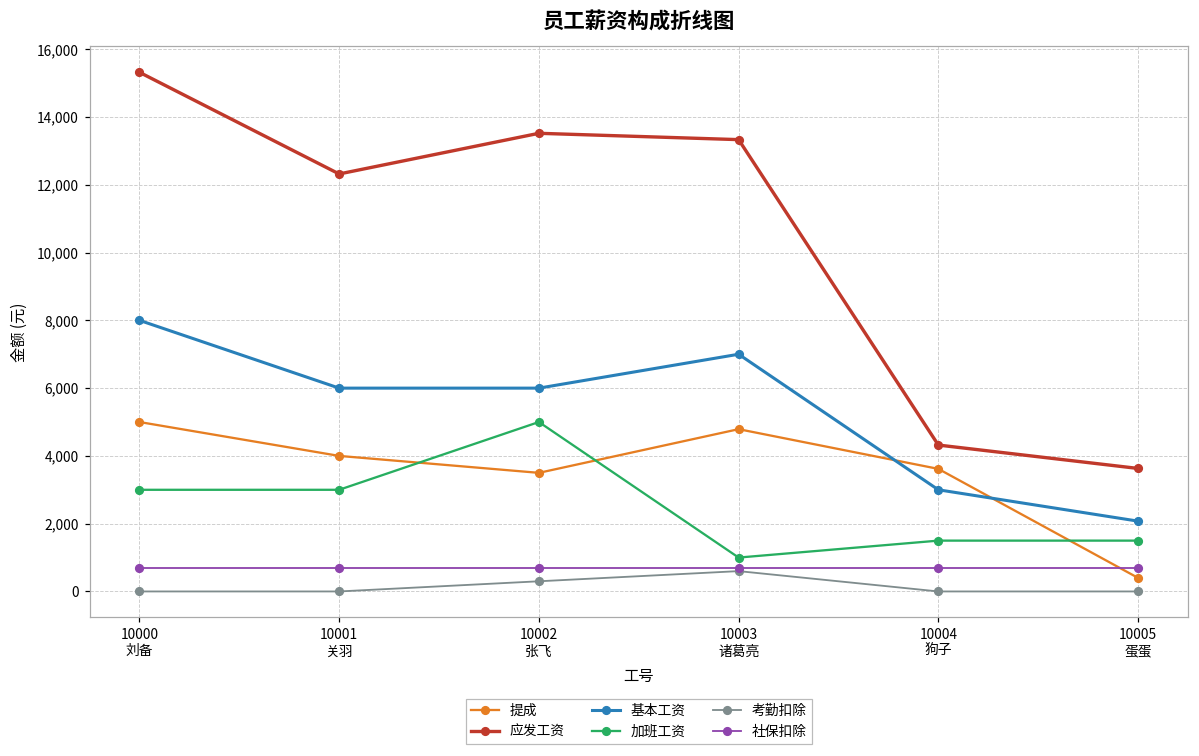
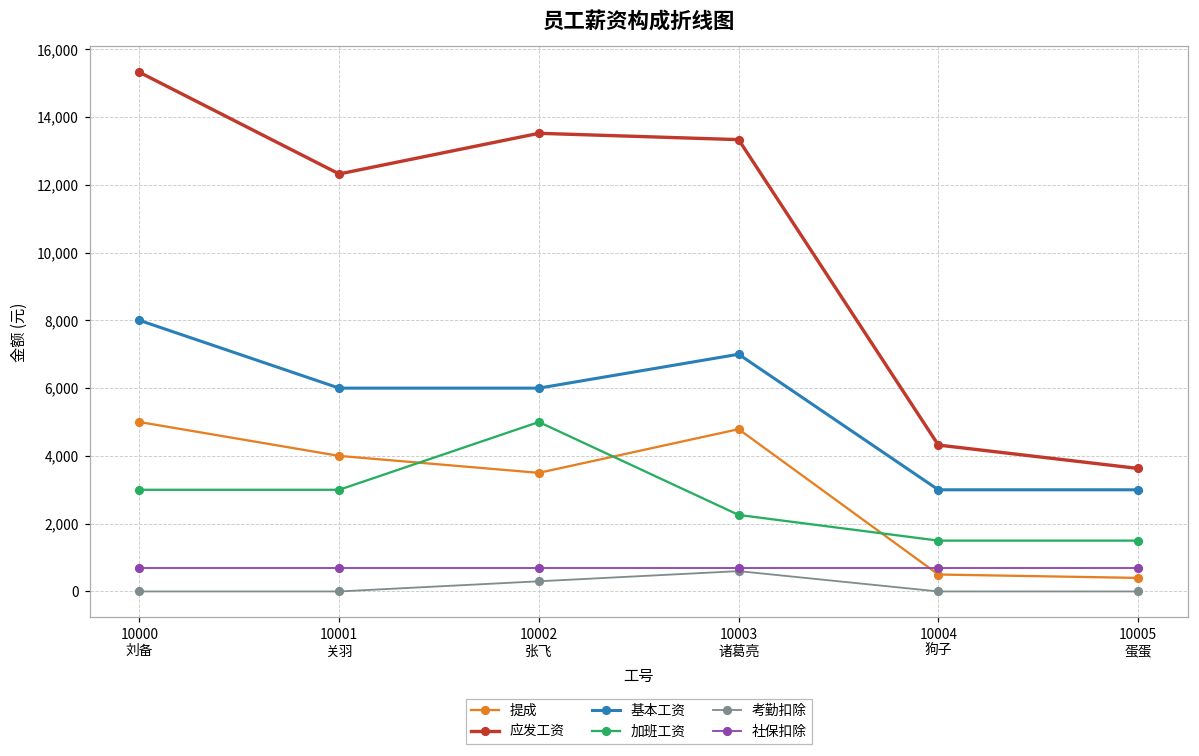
  {
    "提成": {
      "10000 刘备": "5,000",
      "10001 关羽": "4,000",
      "10002 张飞": "3,500",
      "10003 诸葛亮": "4,800",
-     "10004 狗子": "3,600",
+     "10004 狗子": "500",
      "10005 蛋蛋": "400"
    },
    "应发工资": {
      "10000 刘备": "15,300",
      "10001 关羽": "12,300",
      "10002 张飞": "13,500",
      "10003 诸葛亮": "13,300",
      "10004 狗子": "4,300",
      "10005 蛋蛋": "3,600"
    },
    "基本工资": {
      "10000 刘备": "8,000",
      "10001 关羽": "6,000",
      "10002 张飞": "6,000",
      "10003 诸葛亮": "7,000",
      "10004 狗子": "3,000",
-     "10005 蛋蛋": "2,100"
+     "10005 蛋蛋": "3,000"
    },
    "加班工资": {
      "10000 刘备": "3,000",
      "10001 关羽": "3,000",
      "10002 张飞": "5,000",
-     "10003 诸葛亮": "1,000",
+     "10003 诸葛亮": "2,300",
      "10004 狗子": "1,500",
      "10005 蛋蛋": "1,500"
    },
    "考勤扣除": {
      "10000 刘备": "0",
      "10001 关羽": "0",
      "10002 张飞": "300",
      "10004 狗子": "0",
      "10005 蛋蛋": "0"
    },
    "社保扣除": {
      "10000 刘备": "700",
      "10001 关羽": "700",
      "10002 张飞": "700",
      "10004 狗子": "700",
      "10005 蛋蛋": "700"
    }
  }
